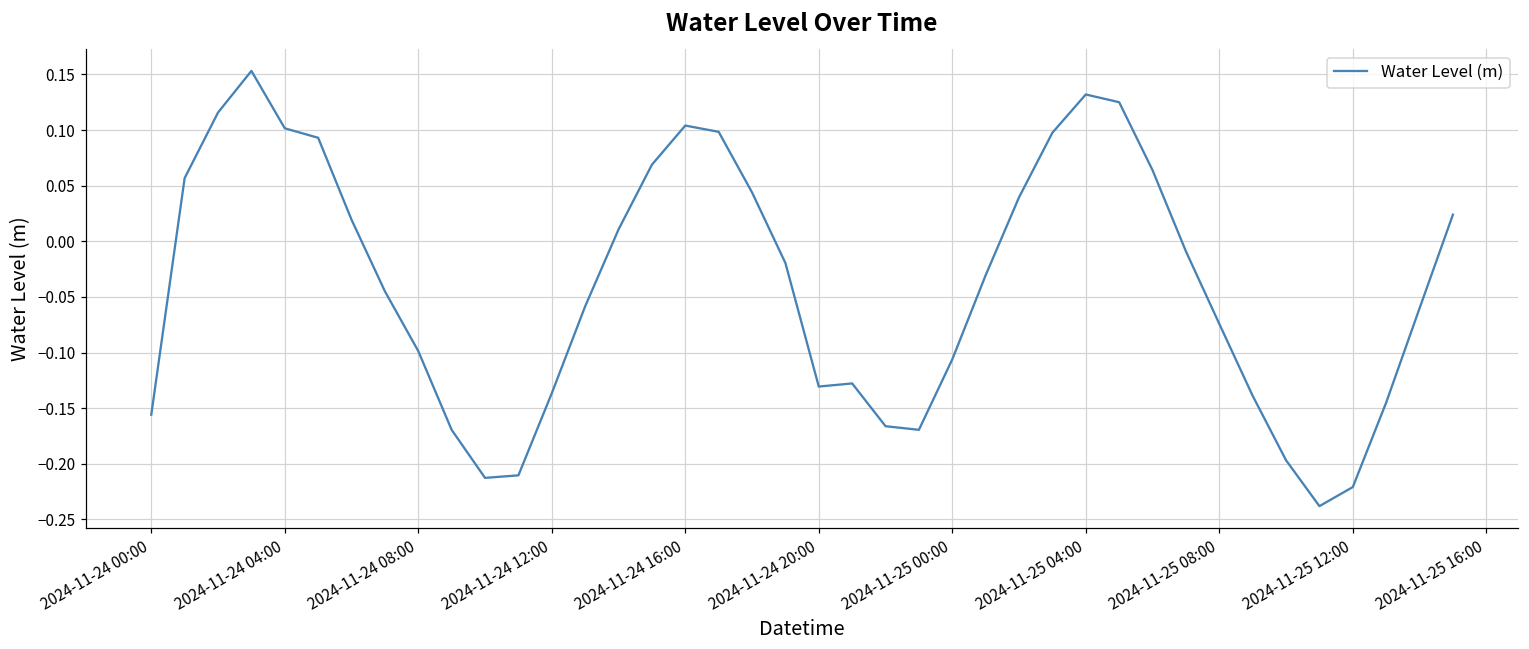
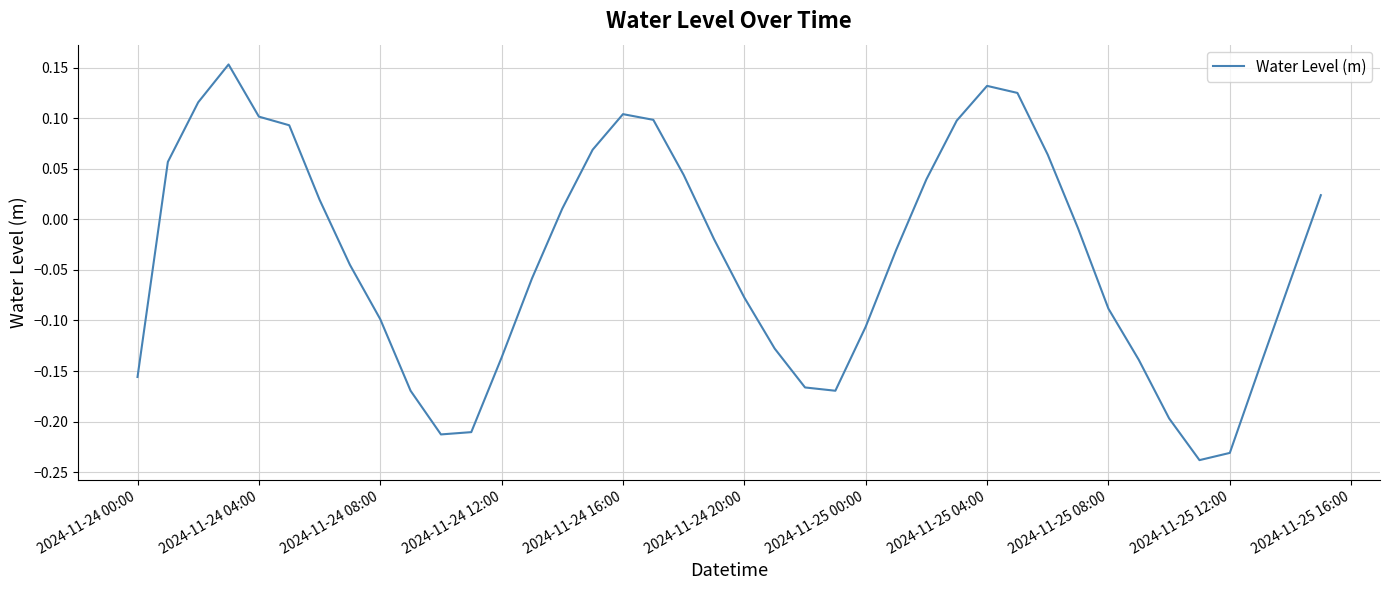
  {
    "2024-11-24 00:00": -0.156,
    "2024-11-24 04:00": 0.102,
    "2024-11-24 08:00": -0.099,
    "2024-11-24 12:00": -0.137,
    "2024-11-24 16:00": 0.104,
-   "2024-11-24 20:00": -0.131,
+   "2024-11-24 20:00": -0.077,
    "2024-11-25 00:00": -0.106,
    "2024-11-25 04:00": 0.132,
-   "2024-11-25 08:00": -0.074,
-   "2024-11-25 12:00": -0.221
+   "2024-11-25 08:00": -0.088,
+   "2024-11-25 12:00": -0.231
  }
